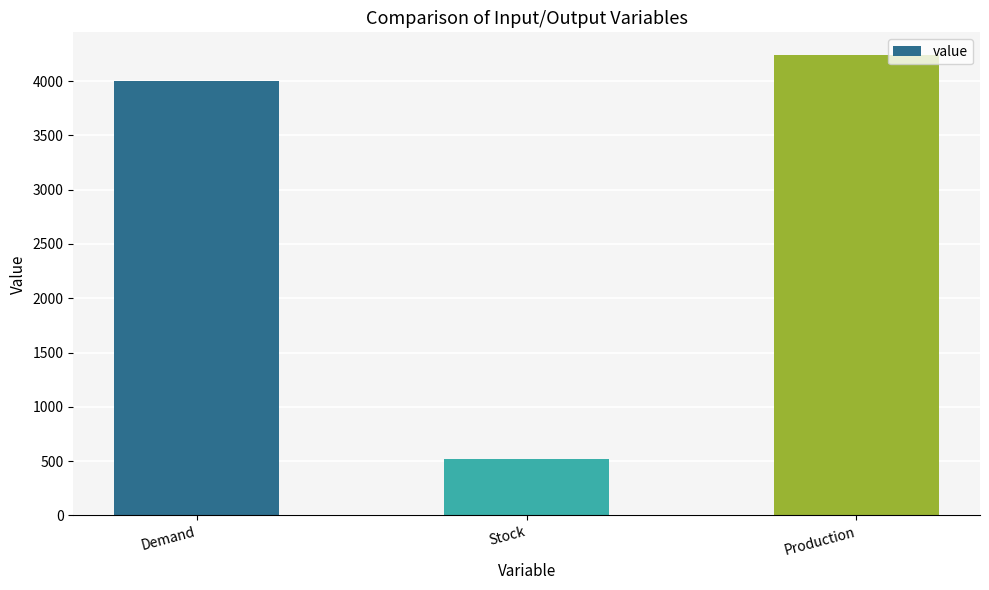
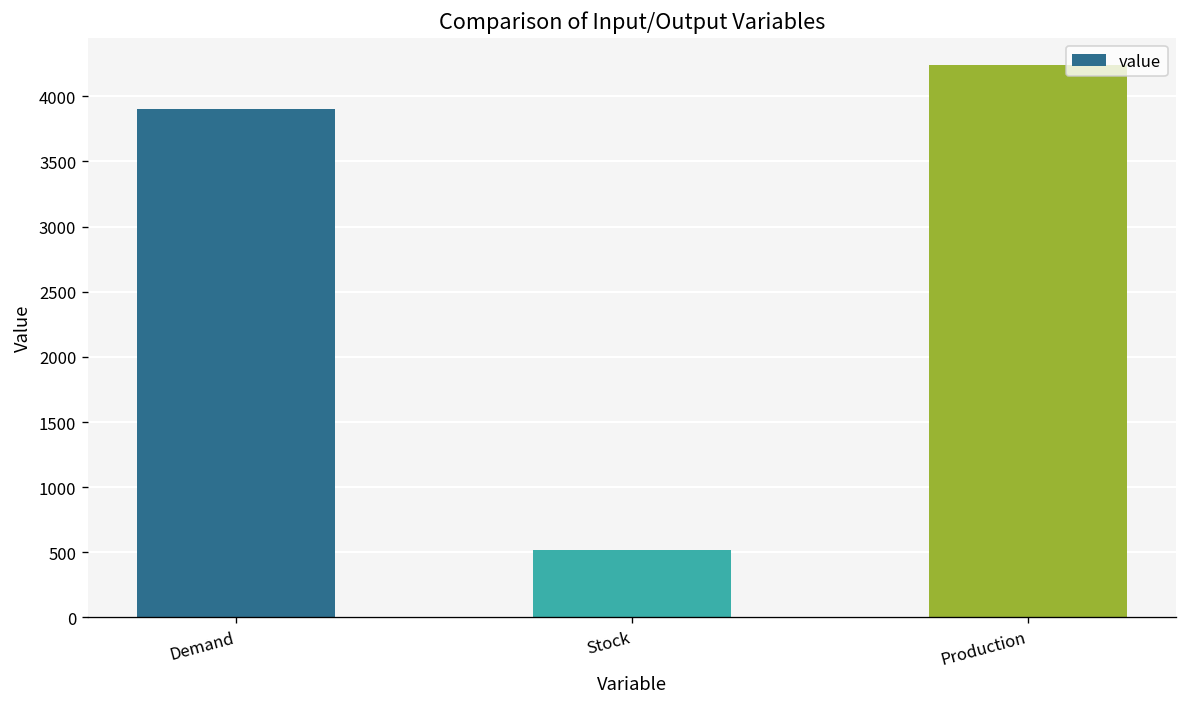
  {
-   "Demand": 4000,
+   "Demand": 3910,
    "Stock": 520,
    "Production": 4240
  }
